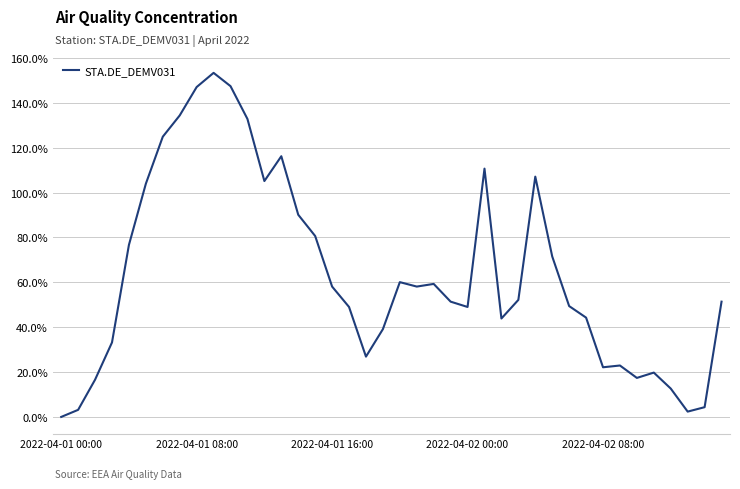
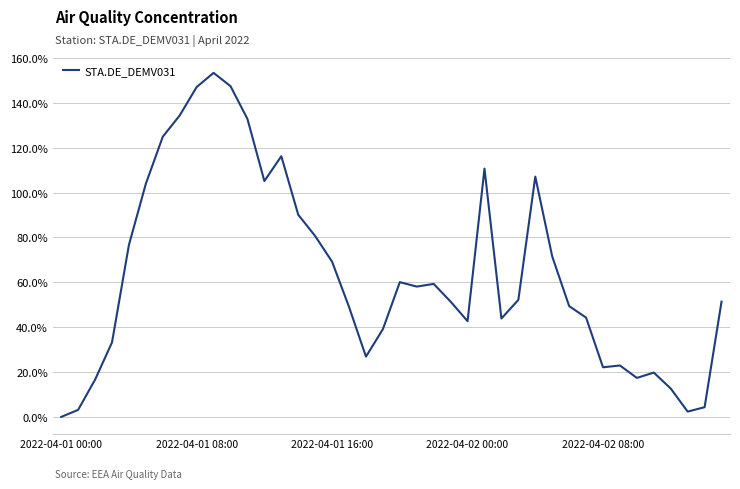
  {
    "2022-04-01 00:00": "0%",
    "2022-04-01 08:00": "147%",
-   "2022-04-01 16:00": "58%",
-   "2022-04-02 00:00": "49%",
+   "2022-04-01 16:00": "69%",
+   "2022-04-02 00:00": "43%",
    "2022-04-02 08:00": "22%"
  }
